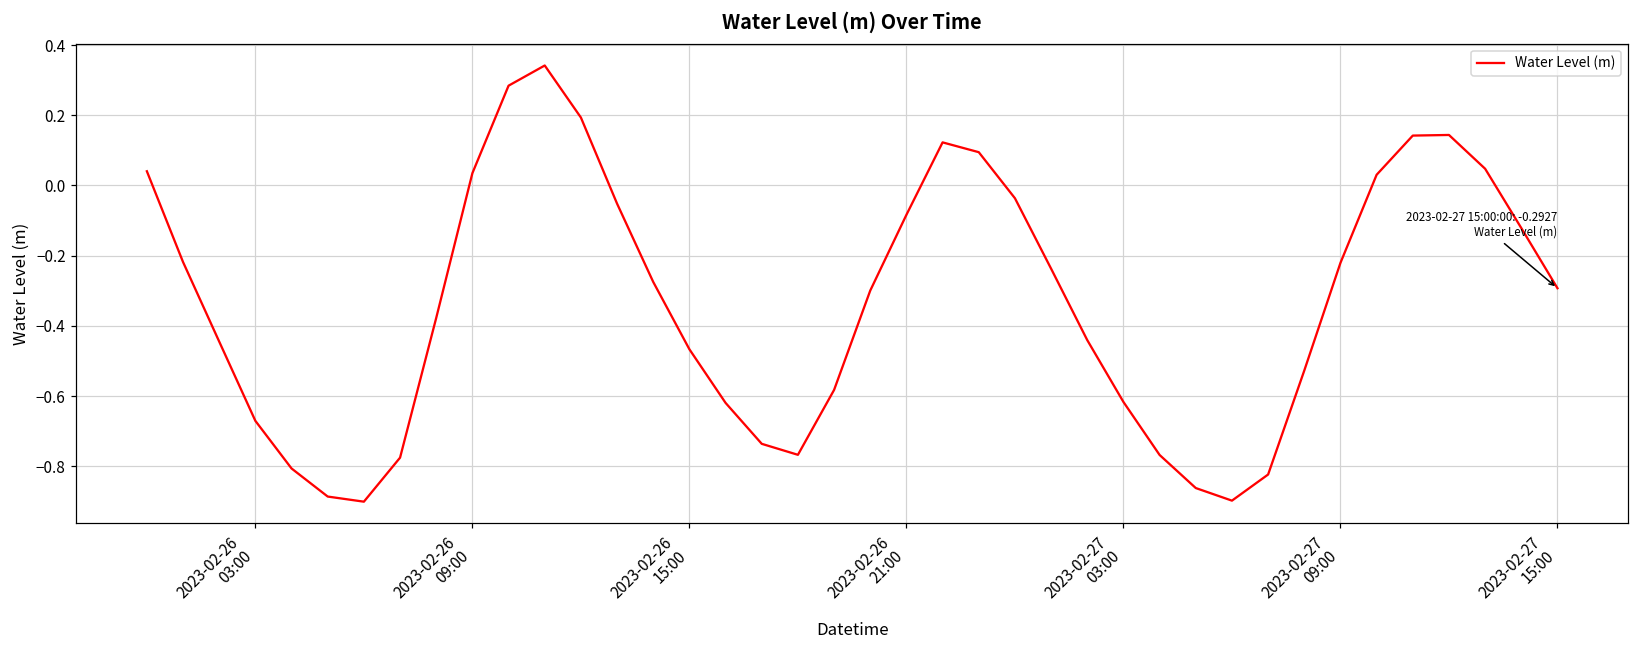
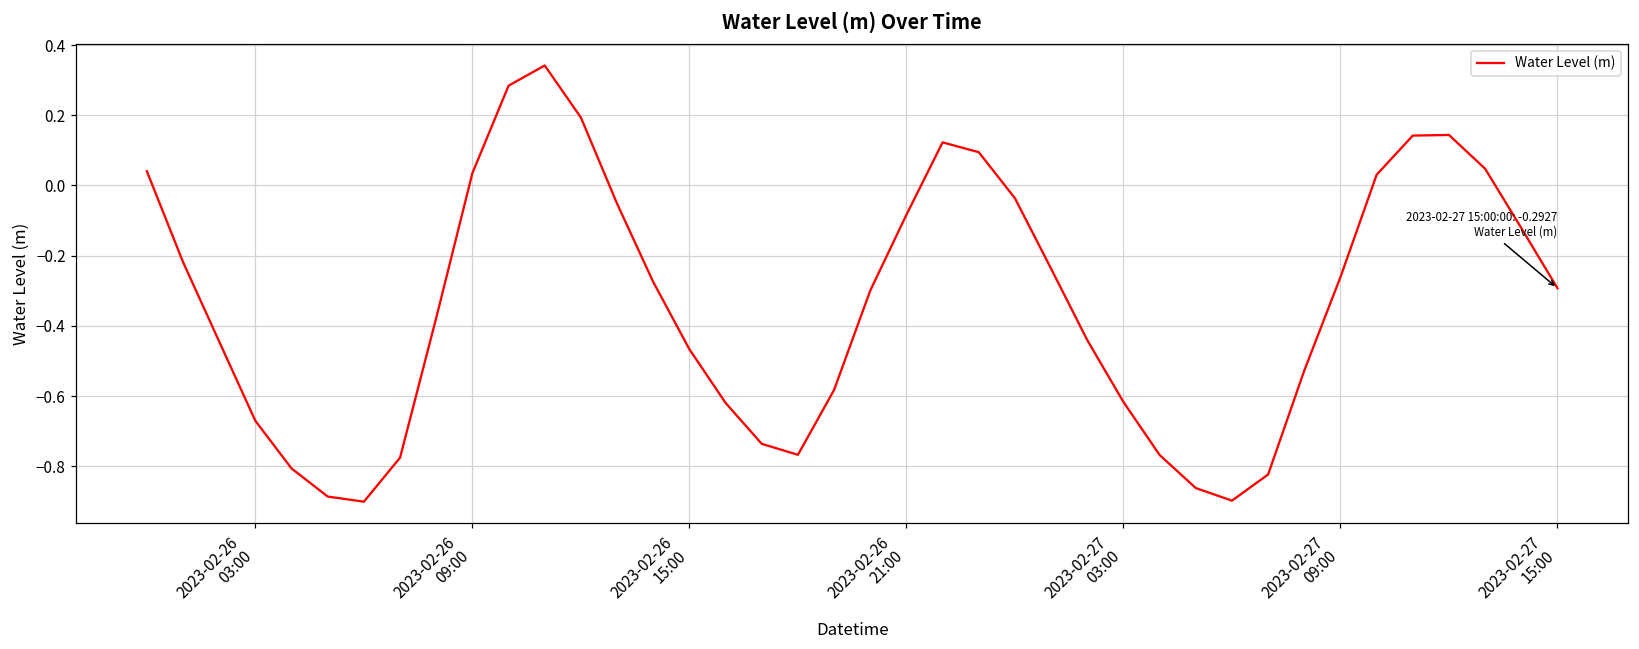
  {
    "2023-02-26 03:00": -0.67,
    "2023-02-26 09:00": 0.04,
    "2023-02-26 15:00": -0.47,
    "2023-02-26 21:00": -0.08,
    "2023-02-27 03:00": -0.62,
-   "2023-02-27 09:00": -0.22,
+   "2023-02-27 09:00": -0.26,
    "2023-02-27 15:00": -0.29
  }
